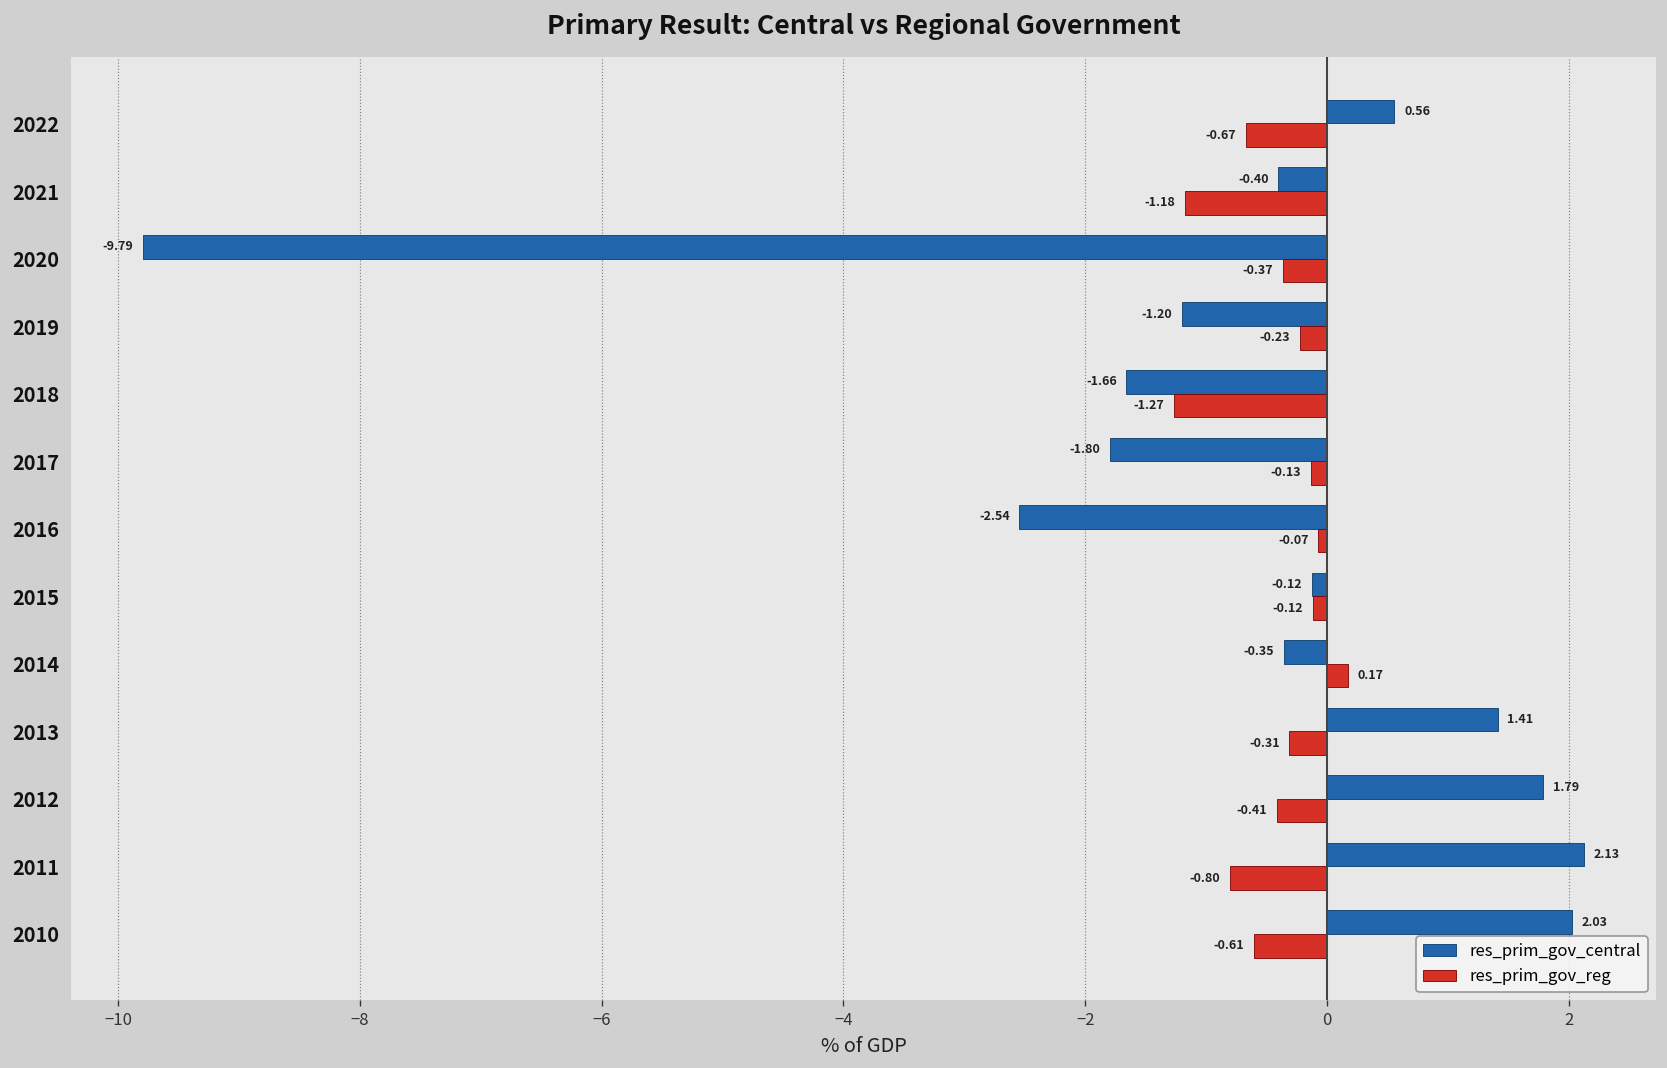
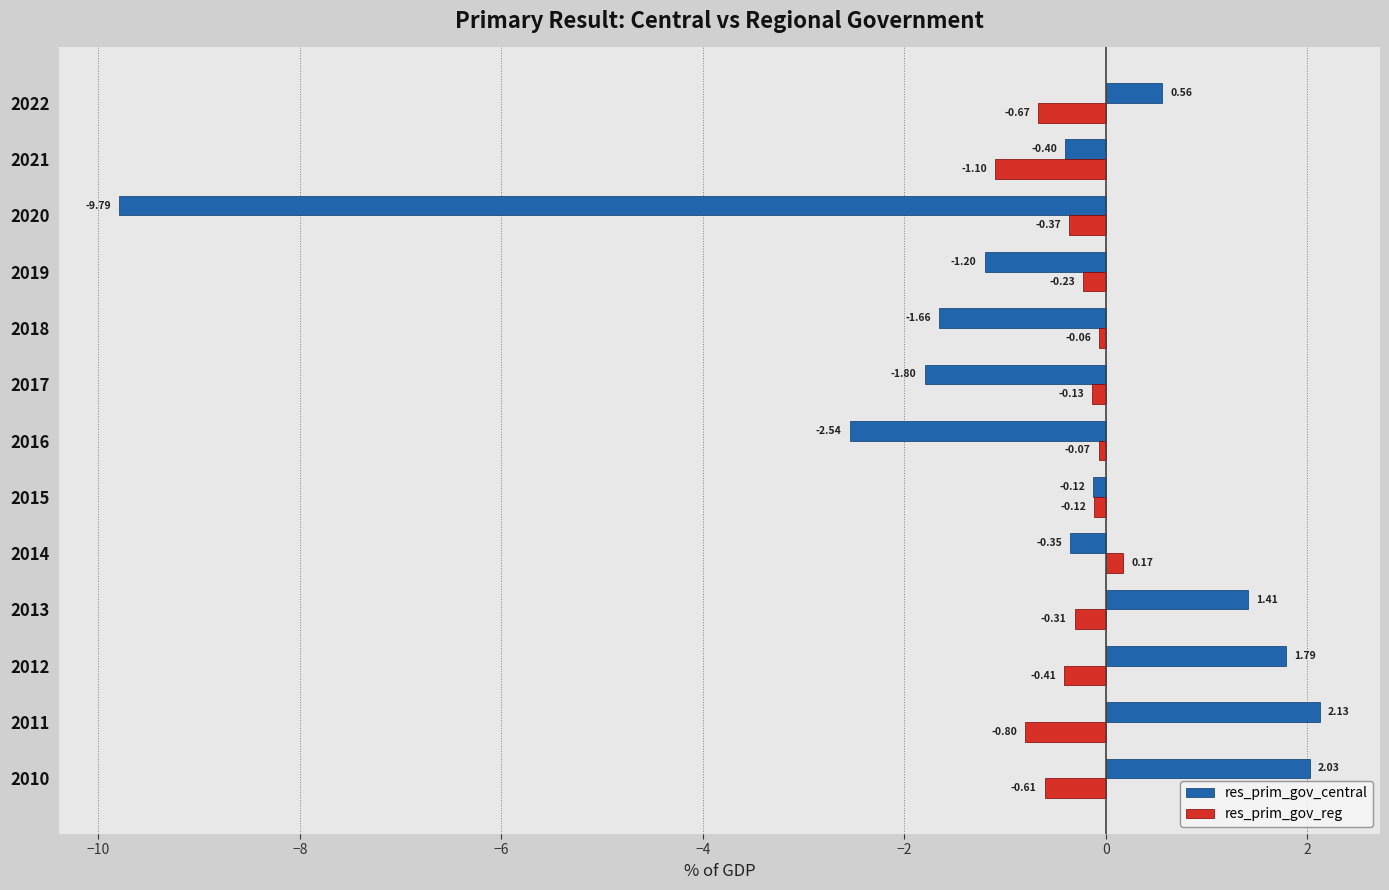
  {
    "res_prim_gov_central": {
      "2022": 0.56,
      "2021": -0.40,
      "2020": -9.79,
      "2019": -1.20,
      "2018": -1.66,
      "2017": -1.80,
      "2016": -2.54,
      "2015": -0.12,
      "2014": -0.35,
      "2013": 1.41,
      "2012": 1.79,
      "2011": 2.13,
      "2010": 2.03
    },
    "res_prim_gov_reg": {
      "2022": -0.67,
-     "2021": -1.18,
+     "2021": -1.10,
      "2020": -0.37,
      "2019": -0.23,
-     "2018": -1.27,
+     "2018": -0.06,
      "2017": -0.13,
      "2016": -0.07,
      "2015": -0.12,
      "2014": 0.17,
      "2013": -0.31,
      "2012": -0.41,
      "2011": -0.80,
      "2010": -0.61
    }
  }
